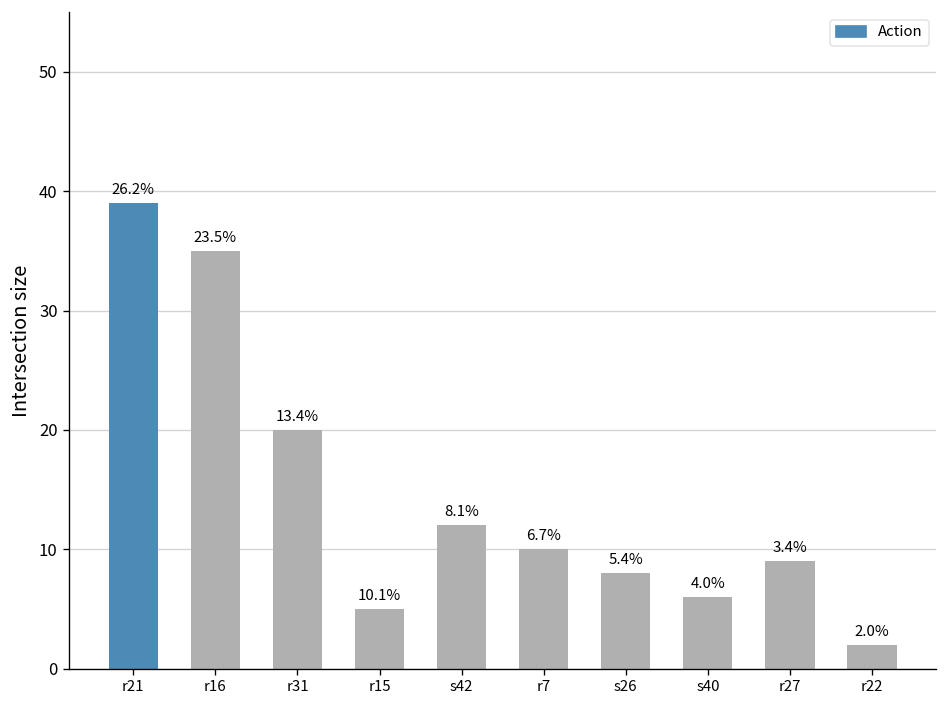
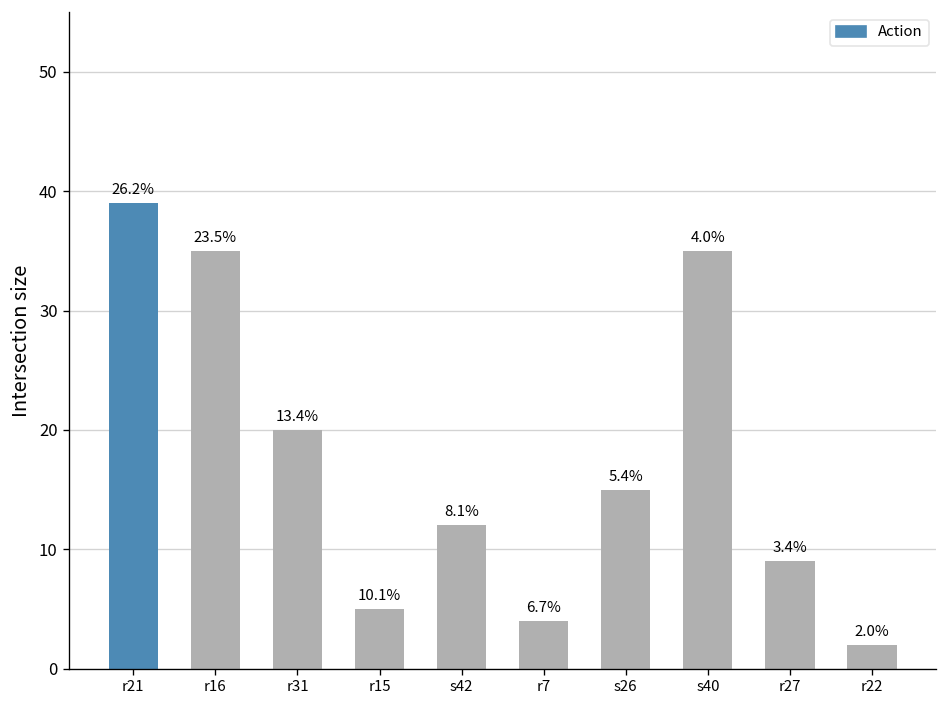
  {
-   "r7": 10,
-   "s26": 8,
-   "s40": 6
+   "r7": 4,
+   "s26": 15,
+   "s40": 35
  }
